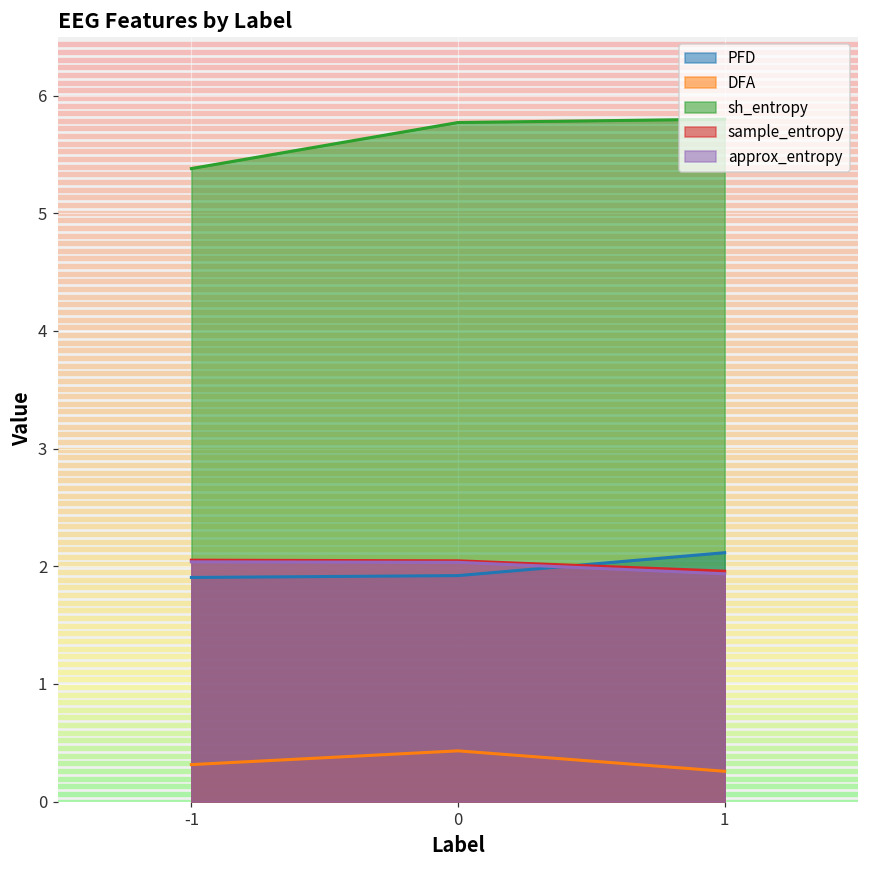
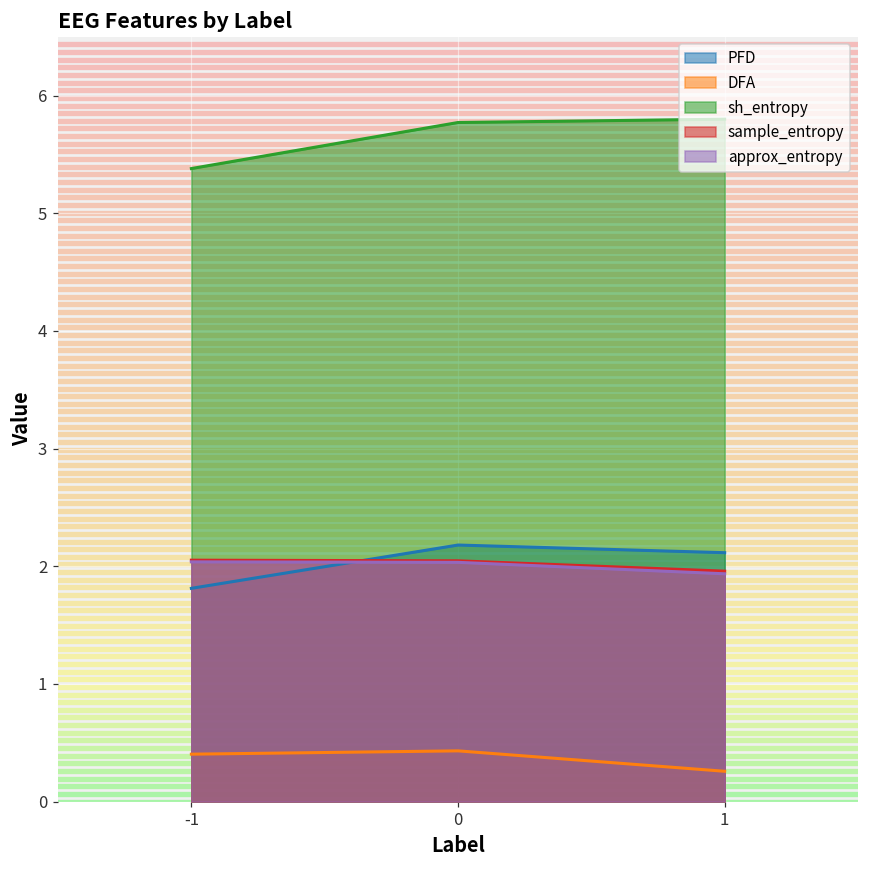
  {
    "PFD": {
-     "-1": 1.90,
-     "0": 1.92,
+     "-1": 1.81,
+     "0": 2.18,
      "1": 2.12
    },
    "DFA": {
-     "-1": 0.31,
+     "-1": 0.40,
      "0": 0.43,
      "1": 0.26
    },
    "sh_entropy": {
      "-1": 5.38,
      "0": 5.77
    }
  }
